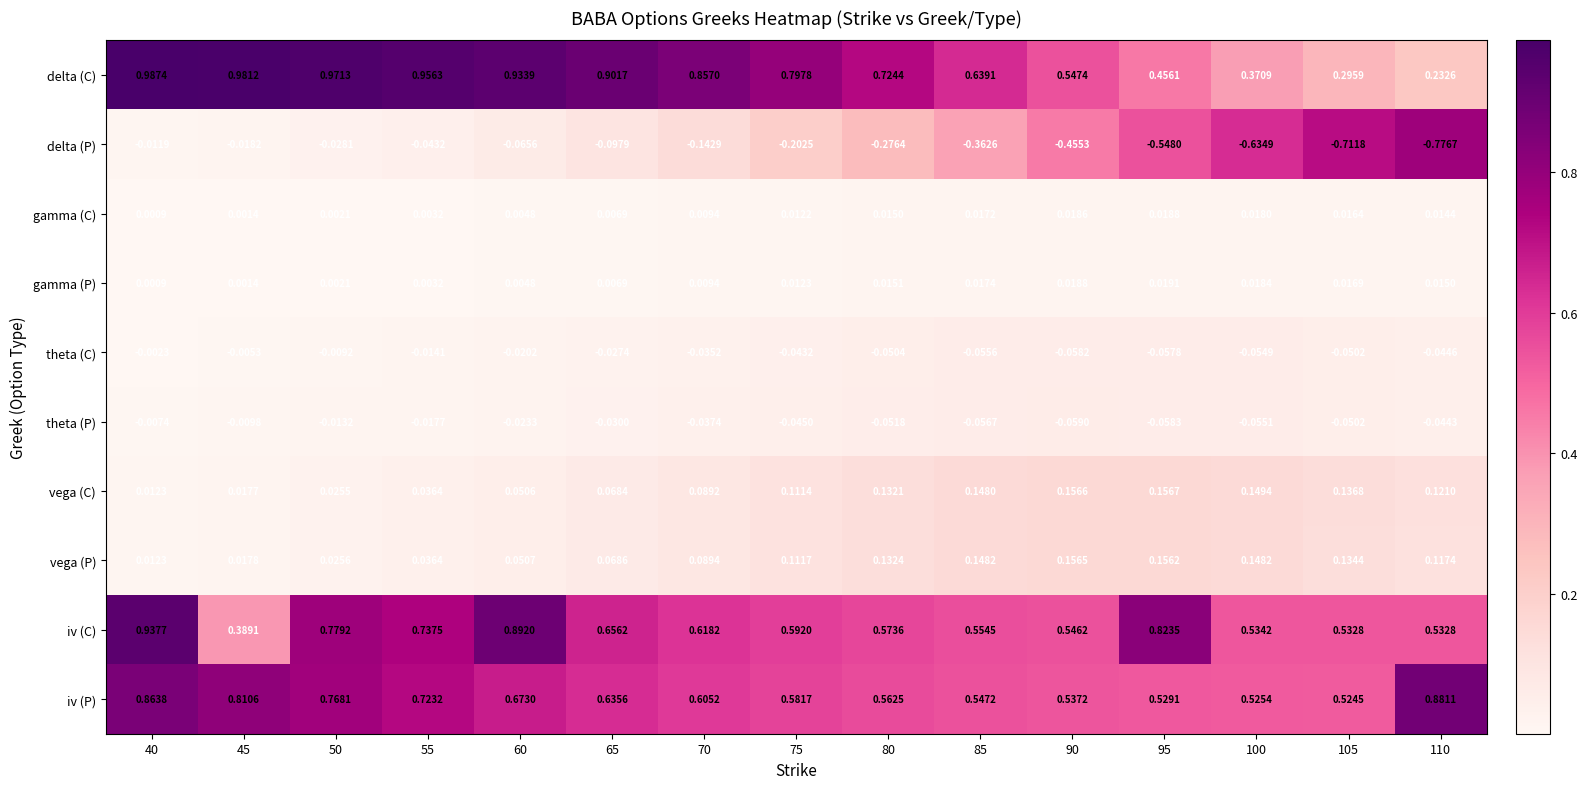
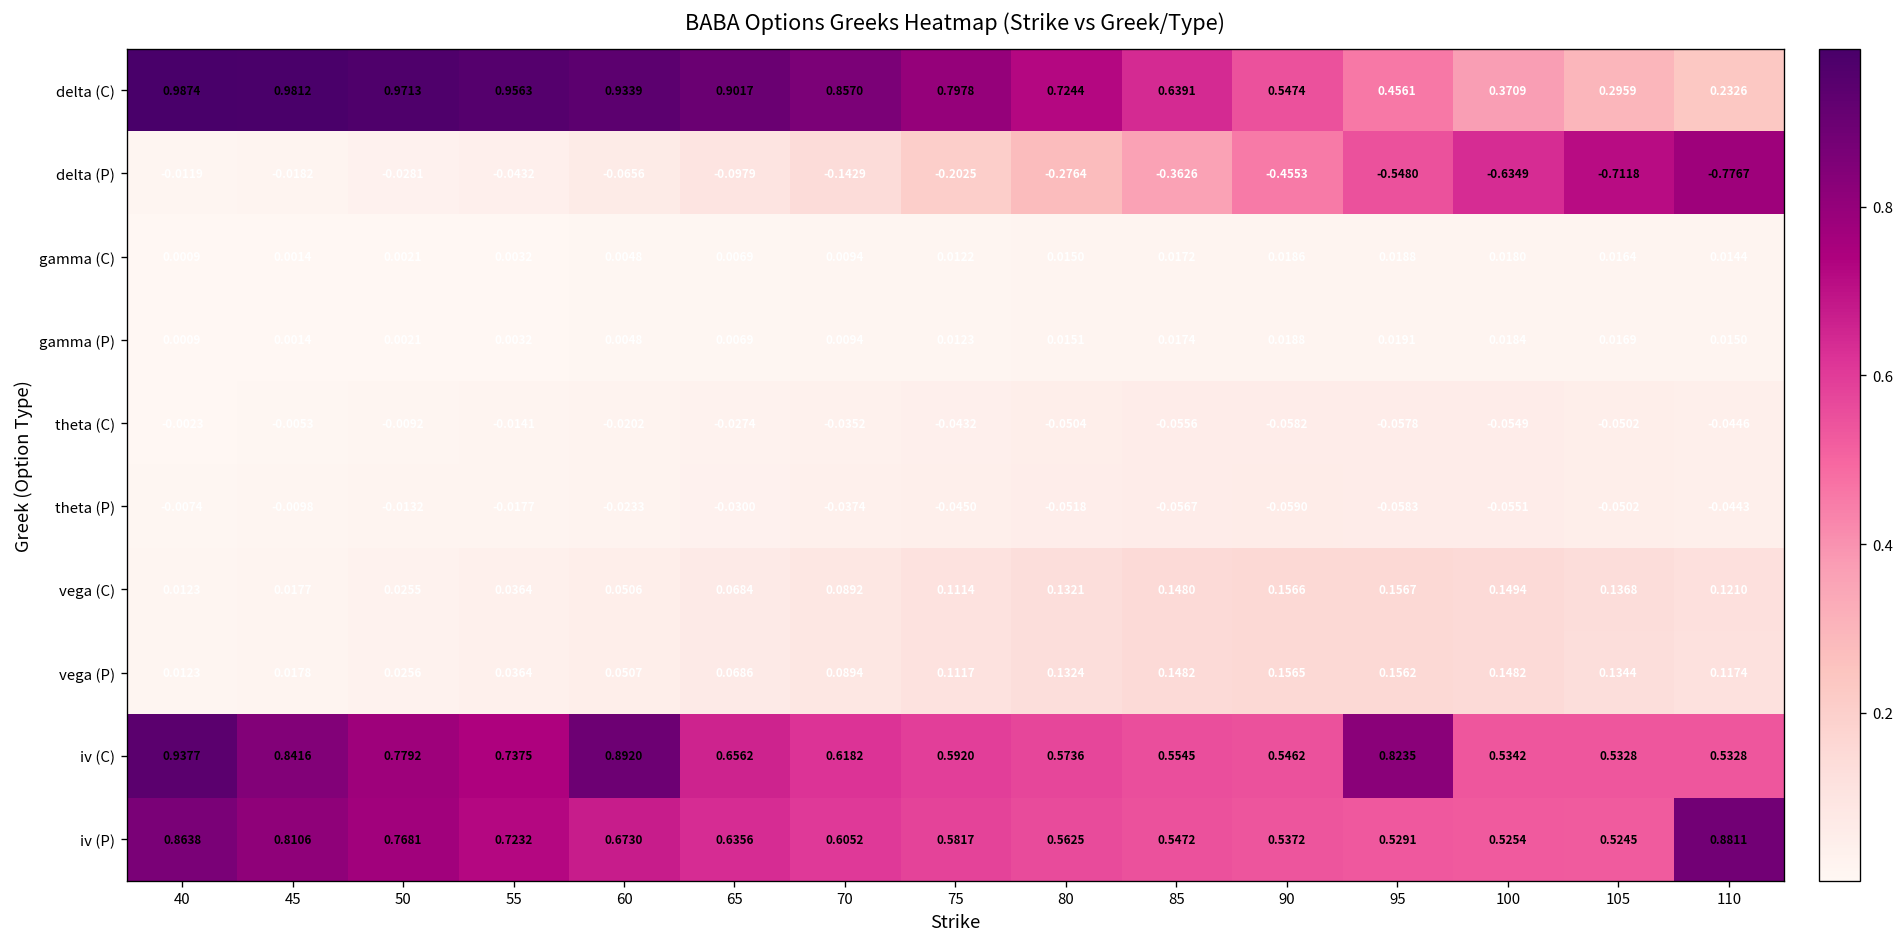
  {
    "delta (C)": {
      "40": 0.9874,
      "45": 0.9812,
      "50": 0.9713,
      "55": 0.9563,
      "60": 0.9339,
      "65": 0.9017,
      "70": 0.8570,
      "75": 0.7978,
      "80": 0.7244,
      "85": 0.6391,
      "90": 0.5474,
      "95": 0.4561,
      "100": 0.3709,
      "105": 0.2959,
      "110": 0.2326
    },
    "delta (P)": {
      "75": -0.2025,
      "80": -0.2764,
      "85": -0.3626,
      "90": -0.4553,
      "95": -0.5480,
      "100": -0.6349,
      "105": -0.7118,
      "110": -0.7767
    },
    "iv (C)": {
      "40": 0.9377,
-     "45": 0.3891,
+     "45": 0.8416,
      "50": 0.7792,
      "55": 0.7375,
      "60": 0.8920,
      "65": 0.6562,
      "70": 0.6182,
      "75": 0.5920,
      "80": 0.5736,
      "85": 0.5545,
      "90": 0.5462,
      "95": 0.8235,
      "100": 0.5342,
      "105": 0.5328,
      "110": 0.5328
    },
    "iv (P)": {
      "40": 0.8638,
      "45": 0.8106,
      "50": 0.7681,
      "55": 0.7232,
      "60": 0.6730,
      "65": 0.6356,
      "70": 0.6052,
      "75": 0.5817,
      "80": 0.5625,
      "85": 0.5472,
      "90": 0.5372,
      "95": 0.5291,
      "100": 0.5254,
      "105": 0.5245,
      "110": 0.8811
    }
  }
